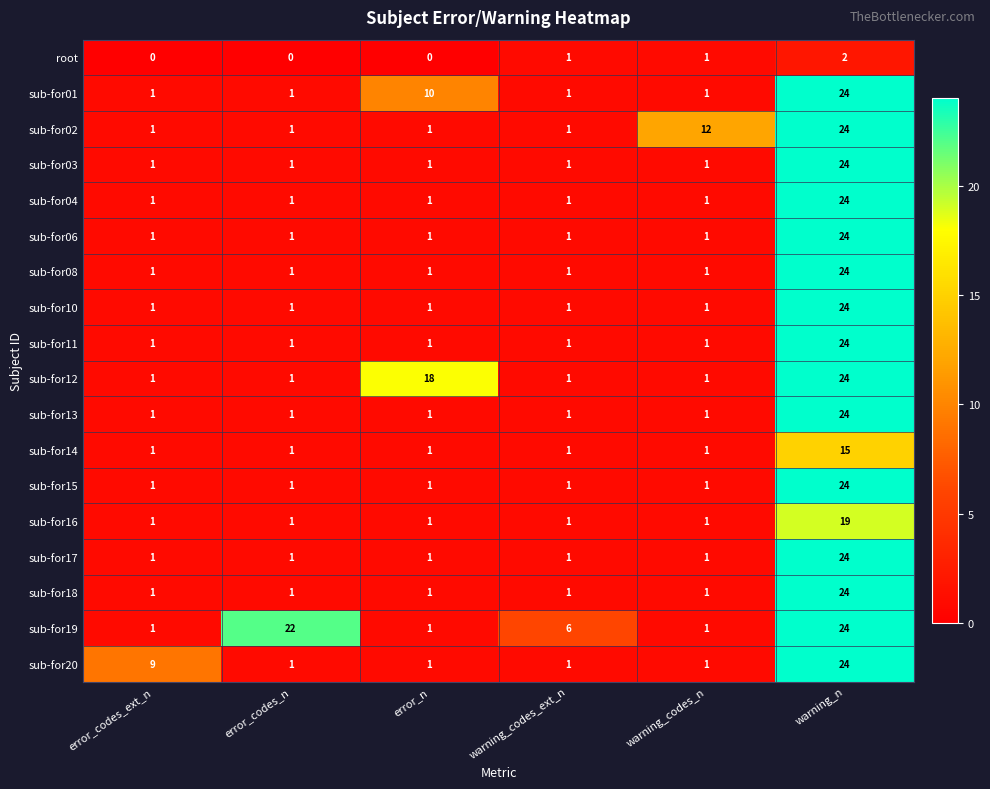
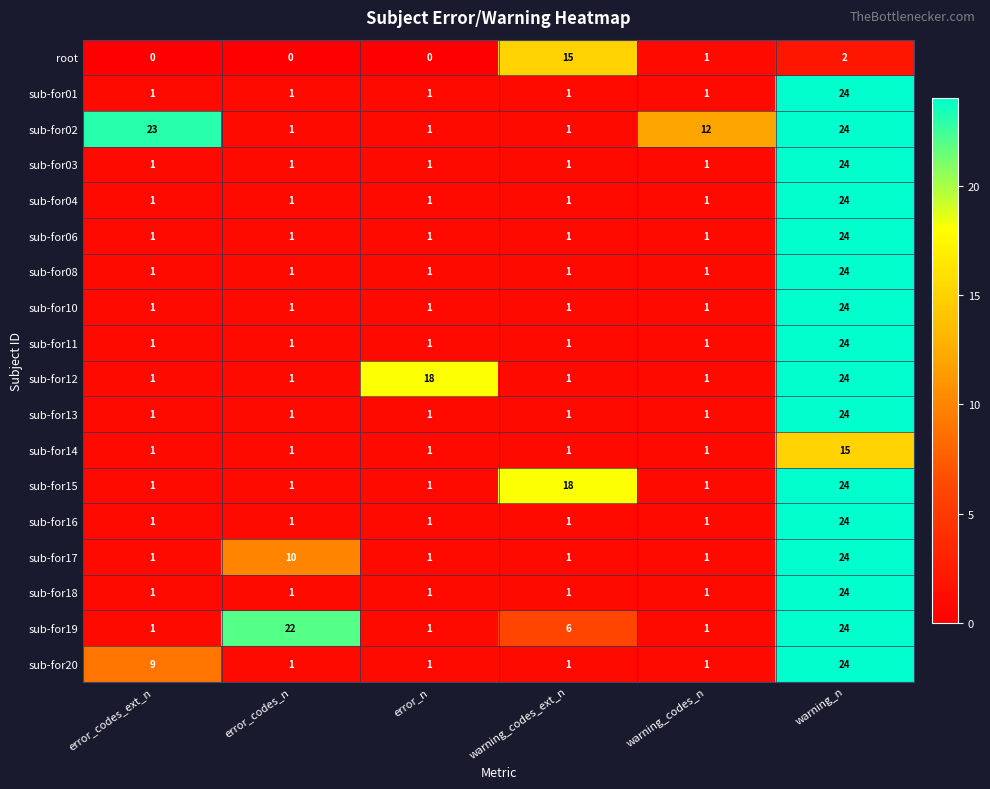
  {
    "root": {
      "error_codes_ext_n": 0,
      "error_codes_n": 0,
      "error_n": 0,
-     "warning_codes_ext_n": 1,
+     "warning_codes_ext_n": 15,
      "warning_codes_n": 1,
      "warning_n": 2
    },
    "sub-for01": {
      "error_codes_ext_n": 1,
      "error_codes_n": 1,
-     "error_n": 10,
+     "error_n": 1,
      "warning_codes_ext_n": 1,
      "warning_codes_n": 1,
      "warning_n": 24
    },
    "sub-for02": {
-     "error_codes_ext_n": 1,
+     "error_codes_ext_n": 23,
      "error_codes_n": 1,
      "error_n": 1,
      "warning_codes_ext_n": 1,
      "warning_codes_n": 12,
      "warning_n": 24
    },
    "sub-for03": {
      "error_codes_ext_n": 1,
      "error_codes_n": 1,
      "error_n": 1,
      "warning_codes_ext_n": 1,
      "warning_codes_n": 1,
      "warning_n": 24
    },
    "sub-for04": {
      "error_codes_ext_n": 1,
      "error_codes_n": 1,
      "error_n": 1,
      "warning_codes_ext_n": 1,
      "warning_codes_n": 1,
      "warning_n": 24
    },
    "sub-for06": {
      "error_codes_ext_n": 1,
      "error_codes_n": 1,
      "error_n": 1,
      "warning_codes_ext_n": 1,
      "warning_codes_n": 1,
      "warning_n": 24
    },
    "sub-for08": {
      "error_codes_ext_n": 1,
      "error_codes_n": 1,
      "error_n": 1,
      "warning_codes_ext_n": 1,
      "warning_codes_n": 1,
      "warning_n": 24
    },
    "sub-for10": {
      "error_codes_ext_n": 1,
      "error_codes_n": 1,
      "error_n": 1,
      "warning_codes_ext_n": 1,
      "warning_codes_n": 1,
      "warning_n": 24
    },
    "sub-for11": {
      "error_codes_ext_n": 1,
      "error_codes_n": 1,
      "error_n": 1,
      "warning_codes_ext_n": 1,
      "warning_codes_n": 1,
      "warning_n": 24
    },
    "sub-for12": {
      "error_codes_ext_n": 1,
      "error_codes_n": 1,
      "error_n": 18,
      "warning_codes_ext_n": 1,
      "warning_codes_n": 1,
      "warning_n": 24
    },
    "sub-for13": {
      "error_codes_ext_n": 1,
      "error_codes_n": 1,
      "error_n": 1,
      "warning_codes_ext_n": 1,
      "warning_codes_n": 1,
      "warning_n": 24
    },
    "sub-for14": {
      "error_codes_ext_n": 1,
      "error_codes_n": 1,
      "error_n": 1,
      "warning_codes_ext_n": 1,
      "warning_codes_n": 1,
      "warning_n": 15
    },
    "sub-for15": {
      "error_codes_ext_n": 1,
      "error_codes_n": 1,
      "error_n": 1,
-     "warning_codes_ext_n": 1,
+     "warning_codes_ext_n": 18,
      "warning_codes_n": 1,
      "warning_n": 24
    },
    "sub-for16": {
      "error_codes_ext_n": 1,
      "error_codes_n": 1,
      "error_n": 1,
      "warning_codes_ext_n": 1,
      "warning_codes_n": 1,
-     "warning_n": 19
+     "warning_n": 24
    },
    "sub-for17": {
      "error_codes_ext_n": 1,
-     "error_codes_n": 1,
+     "error_codes_n": 10,
      "error_n": 1,
      "warning_codes_ext_n": 1,
      "warning_codes_n": 1,
      "warning_n": 24
    },
    "sub-for18": {
      "error_codes_ext_n": 1,
      "error_codes_n": 1,
      "error_n": 1,
      "warning_codes_ext_n": 1,
      "warning_codes_n": 1,
      "warning_n": 24
    },
    "sub-for19": {
      "error_codes_ext_n": 1,
      "error_codes_n": 22,
      "error_n": 1,
      "warning_codes_ext_n": 6,
      "warning_codes_n": 1,
      "warning_n": 24
    },
    "sub-for20": {
      "error_codes_ext_n": 9,
      "error_codes_n": 1,
      "error_n": 1,
      "warning_codes_ext_n": 1,
      "warning_codes_n": 1,
      "warning_n": 24
    }
  }
